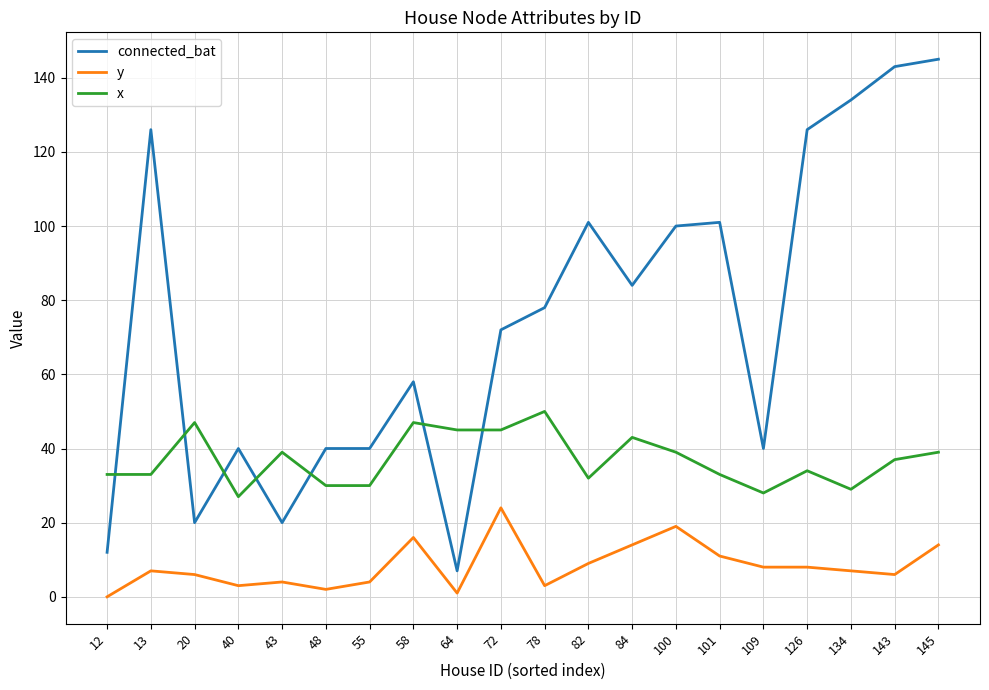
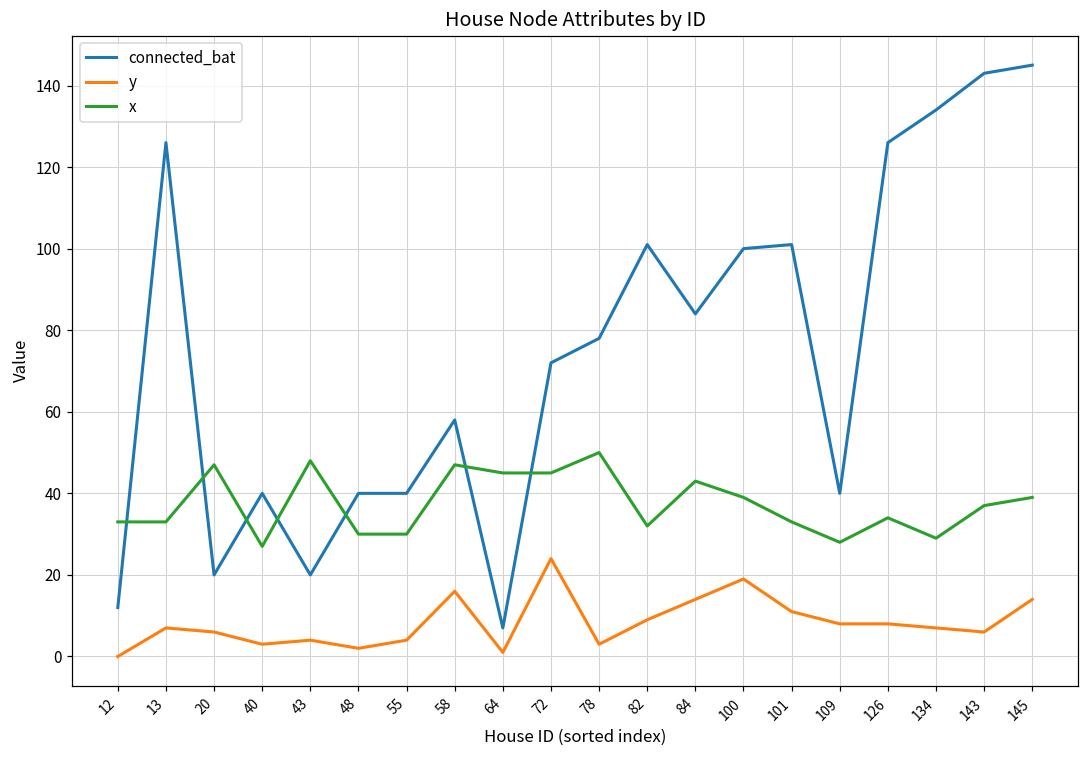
  {
    "connected_bat": {
      "12": 12,
      "13": 126,
      "20": 20,
      "40": 40,
      "43": 20,
      "48": 40,
      "55": 40,
      "58": 58,
      "64": 7,
      "72": 72,
      "78": 78,
      "82": 101,
      "84": 84,
      "100": 100,
      "101": 101,
      "109": 40,
      "126": 126,
      "134": 134,
      "143": 143,
      "145": 145
    },
    "y": {
      "12": 0,
      "13": 7,
      "20": 6,
      "40": 3,
      "43": 4,
      "48": 2,
      "55": 4,
      "58": 16,
      "64": 1,
      "72": 24,
      "78": 3,
      "82": 9,
      "84": 14,
      "100": 19,
      "101": 11,
      "109": 8,
      "126": 8,
      "134": 7,
      "143": 6,
      "145": 14
    },
    "x": {
      "12": 33,
      "13": 33,
      "20": 47,
      "40": 27,
-     "43": 39,
+     "43": 48,
      "48": 30,
      "55": 30,
      "58": 47,
      "64": 45,
      "72": 45,
      "78": 50,
      "82": 32,
      "84": 43,
      "100": 39,
      "101": 33,
      "109": 28,
      "126": 34,
      "134": 29,
      "143": 37,
      "145": 39
    }
  }
